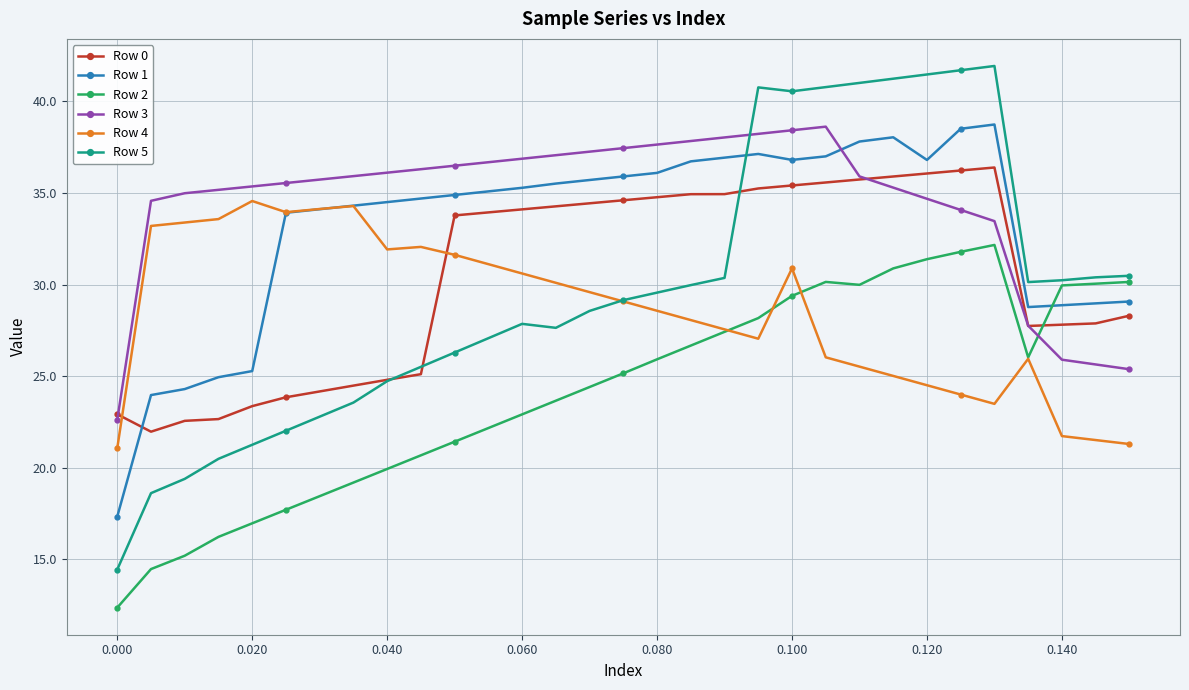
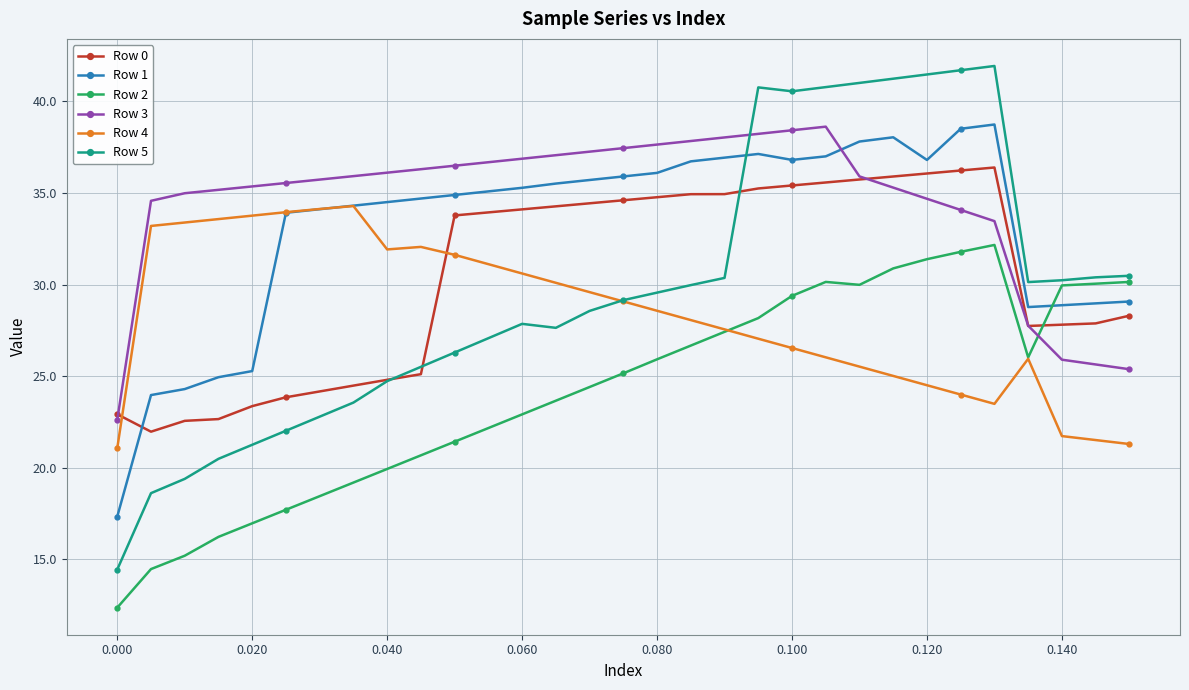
  {
    "Row 0": {
      "0.000": 22.9,
      "0.020": 23.4,
      "0.060": 34.1,
      "0.080": 34.8,
      "0.100": 35.4,
      "0.120": 36.1,
      "0.140": 27.8
    },
    "Row 1": {
      "0.000": 17.3,
      "0.020": 25.3,
      "0.040": 34.5,
      "0.060": 35.3,
      "0.080": 36.1,
      "0.100": 36.8,
      "0.120": 36.8,
      "0.140": 28.9
    },
    "Row 3": {
      "0.000": 22.6,
      "0.020": 35.4,
      "0.040": 36.1,
      "0.060": 36.9,
      "0.080": 37.6,
      "0.100": 38.4,
      "0.120": 34.7,
      "0.140": 25.9
    },
    "Row 4": {
      "0.000": 21.1,
-     "0.020": 34.6,
+     "0.020": 33.8,
      "0.040": 31.9,
      "0.060": 30.6,
      "0.080": 28.6,
-     "0.100": 30.9,
+     "0.100": 26.5,
      "0.120": 24.5,
      "0.140": 21.7
    }
  }
